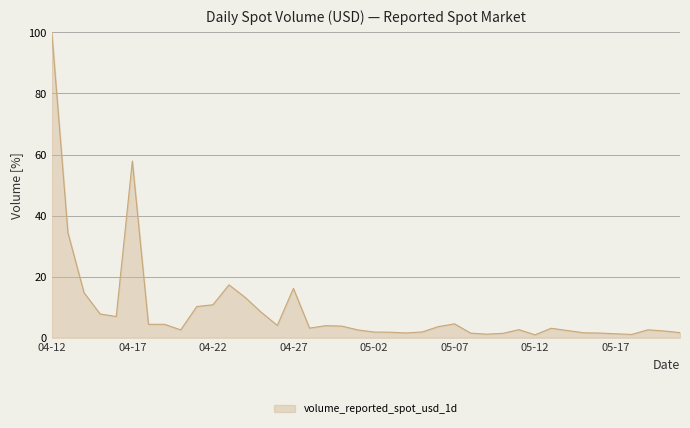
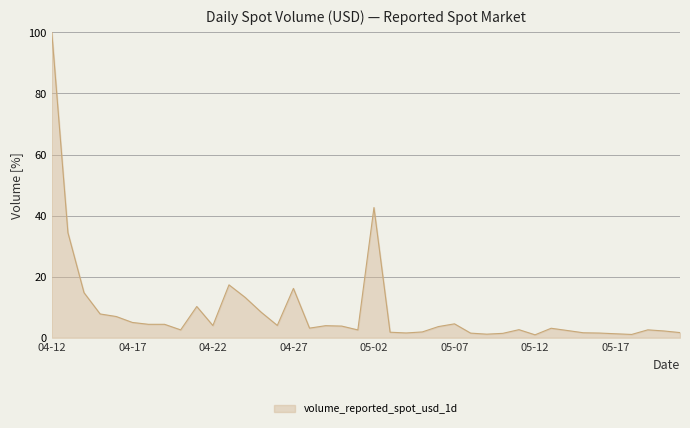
  {
    "04-12": 100,
-   "04-17": 58,
-   "04-22": 11,
+   "04-17": 5,
+   "04-22": 4,
    "04-27": 16,
-   "05-02": 2,
+   "05-02": 43,
    "05-07": 5,
    "05-12": 1,
    "05-17": 1
  }
